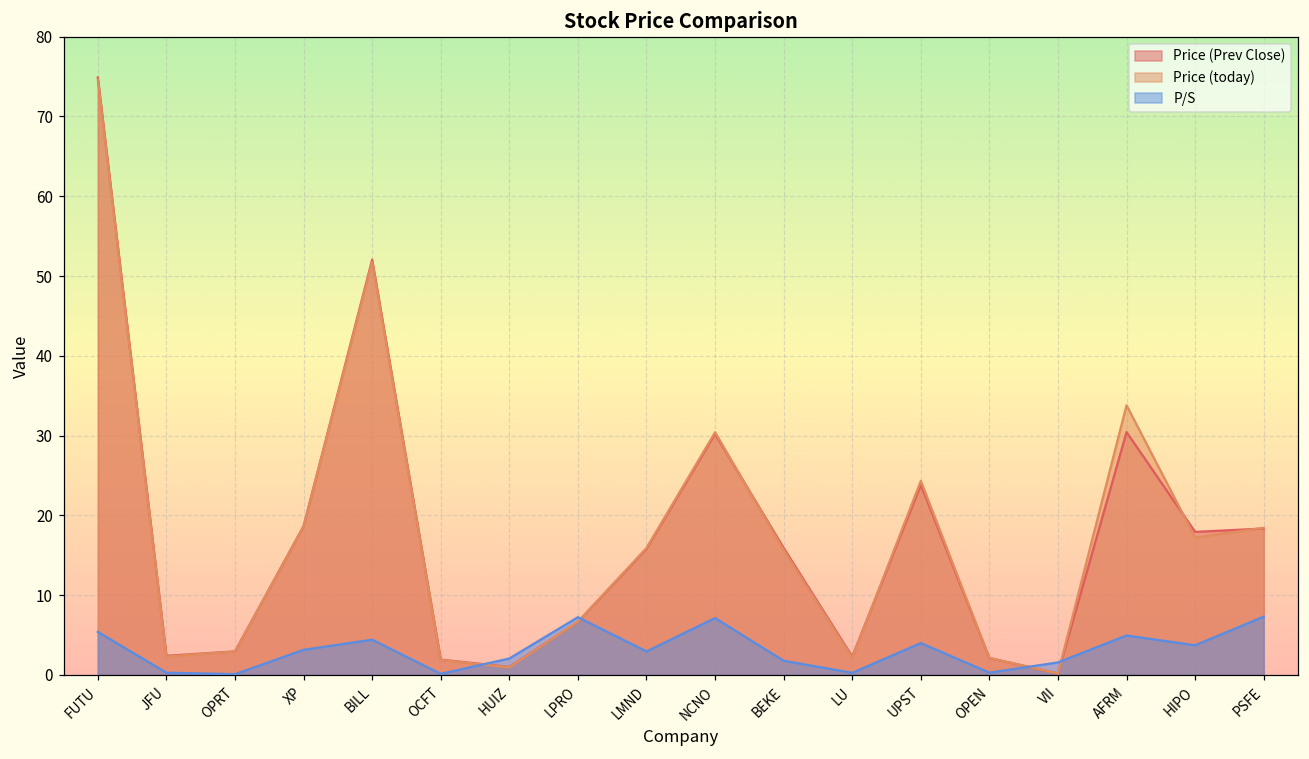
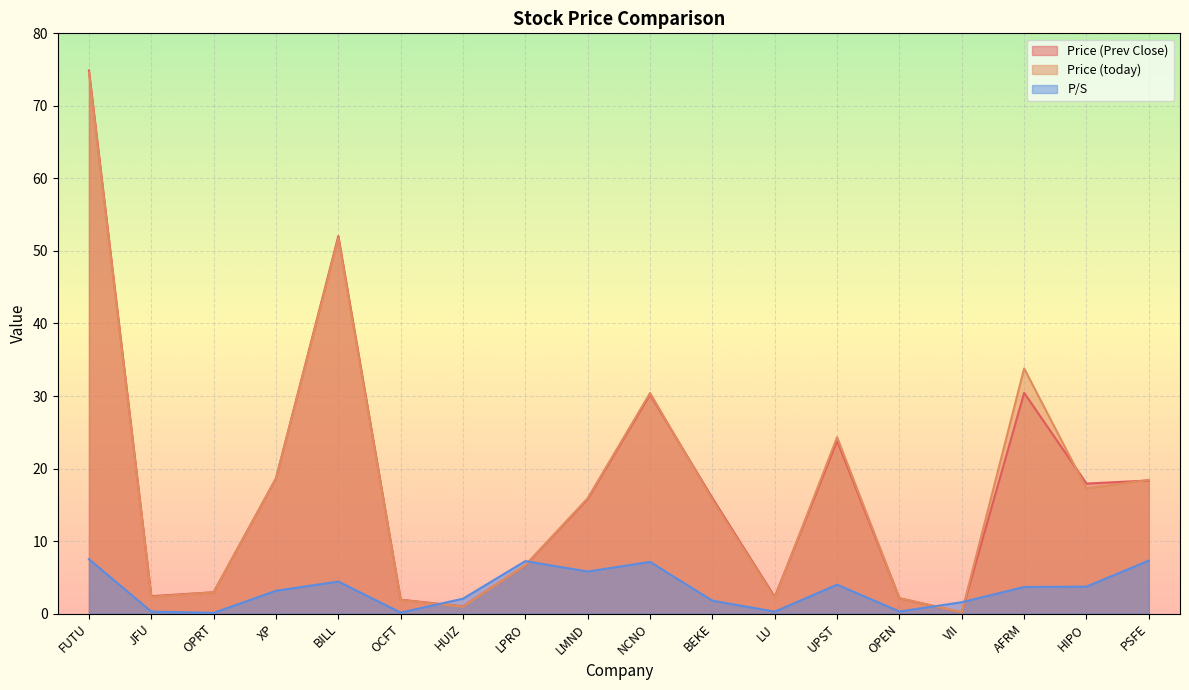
  {
    "P/S": {
-     "FUTU": 5,
+     "FUTU": 8,
      "JFU": 0,
      "OPRT": 0,
      "XP": 3,
      "BILL": 4,
      "OCFT": 0,
      "HUIZ": 2,
      "LPRO": 7,
-     "LMND": 3,
+     "LMND": 6,
      "NCNO": 7,
      "BEKE": 2,
      "LU": 0,
      "UPST": 4,
      "OPEN": 0,
      "VII": 2,
-     "AFRM": 5,
+     "AFRM": 4,
      "HIPO": 4,
      "PSFE": 7
    }
  }
